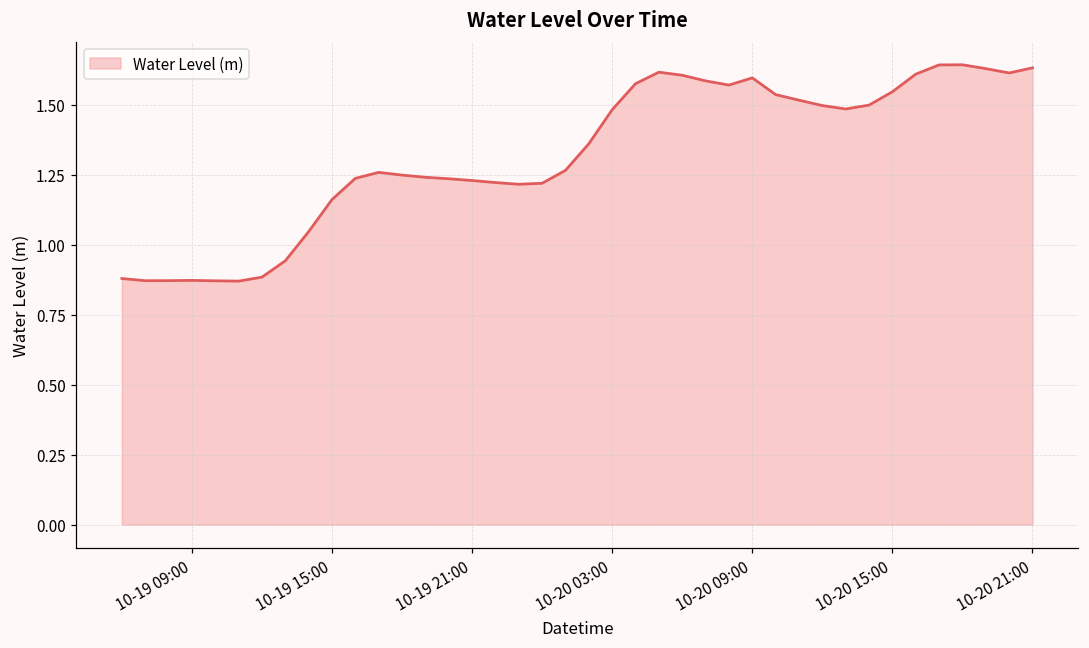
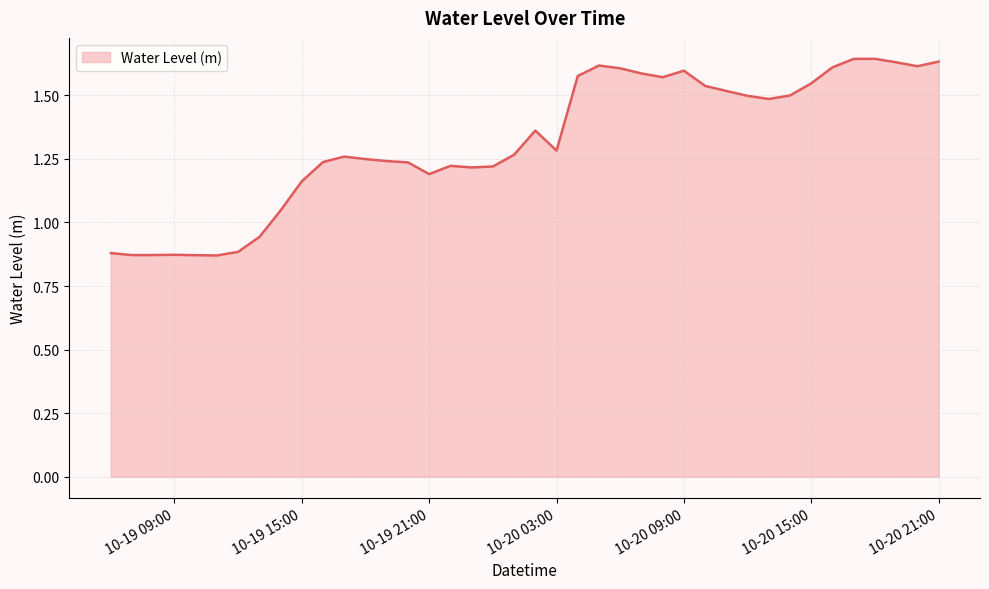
  {
    "10-19 09:00": 0.87,
    "10-19 15:00": 1.16,
-   "10-19 21:00": 1.23,
-   "10-20 03:00": 1.48,
+   "10-19 21:00": 1.19,
+   "10-20 03:00": 1.28,
    "10-20 09:00": 1.60,
    "10-20 15:00": 1.55,
    "10-20 21:00": 1.63
  }
